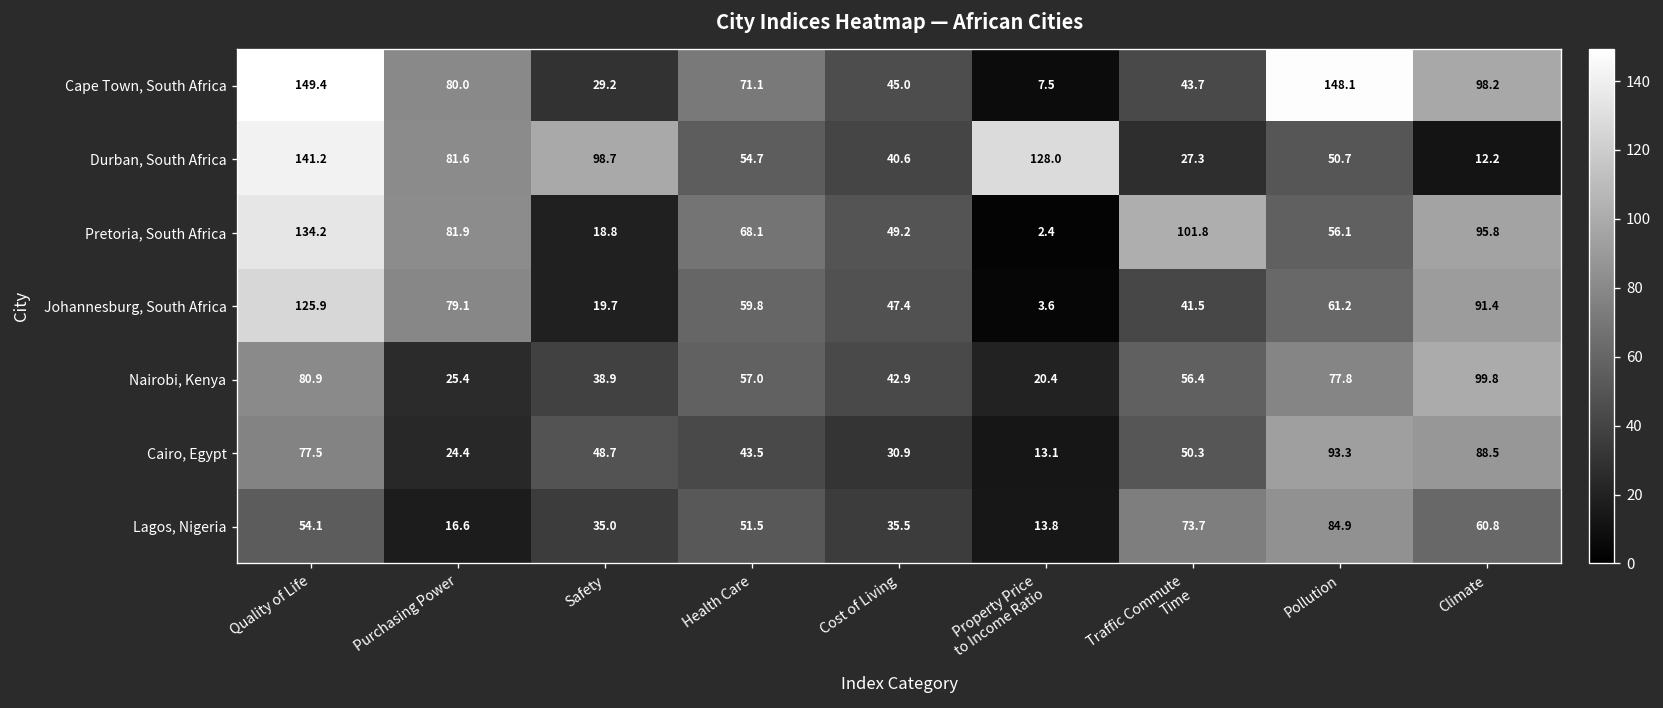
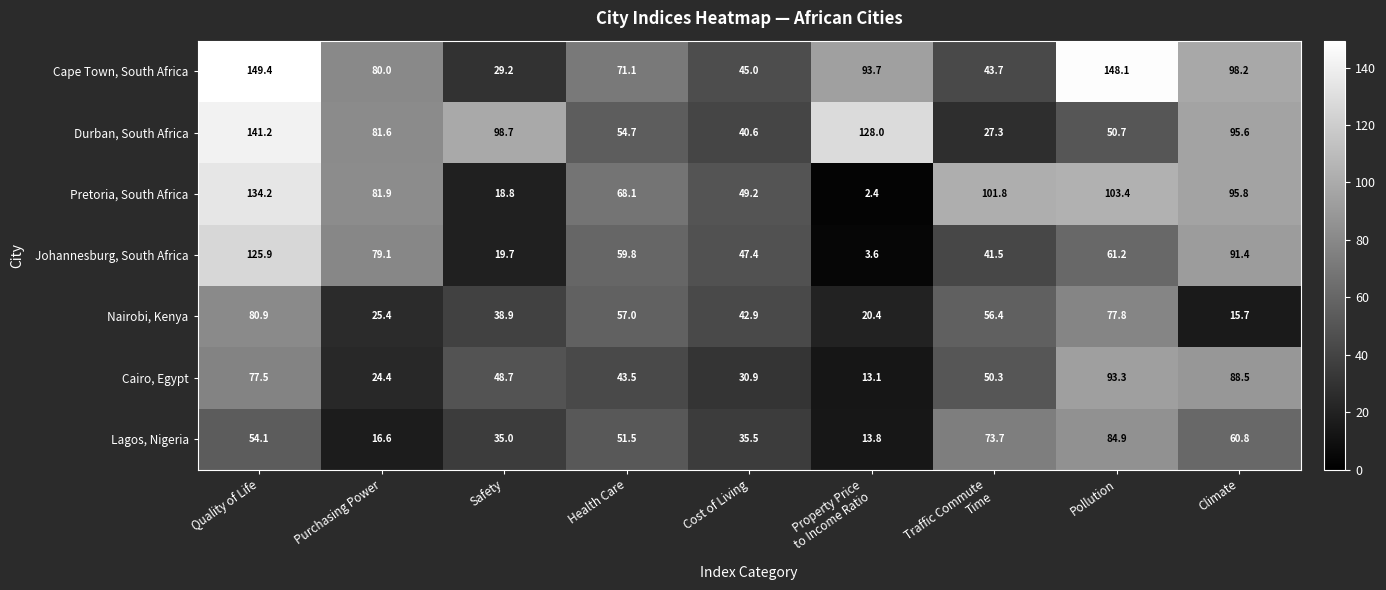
  {
    "Cape Town, South Africa": {
      "Quality of Life": 149.4,
      "Purchasing Power": 80.0,
      "Safety": 29.2,
      "Health Care": 71.1,
      "Cost of Living": 45.0,
-     "Property Price to Income Ratio": 7.5,
+     "Property Price to Income Ratio": 93.7,
      "Traffic Commute Time": 43.7,
      "Pollution": 148.1,
      "Climate": 98.2
    },
    "Durban, South Africa": {
      "Quality of Life": 141.2,
      "Purchasing Power": 81.6,
      "Safety": 98.7,
      "Health Care": 54.7,
      "Cost of Living": 40.6,
      "Property Price to Income Ratio": 128.0,
      "Traffic Commute Time": 27.3,
      "Pollution": 50.7,
-     "Climate": 12.2
+     "Climate": 95.6
    },
    "Pretoria, South Africa": {
      "Quality of Life": 134.2,
      "Purchasing Power": 81.9,
      "Safety": 18.8,
      "Health Care": 68.1,
      "Cost of Living": 49.2,
      "Property Price to Income Ratio": 2.4,
      "Traffic Commute Time": 101.8,
-     "Pollution": 56.1,
+     "Pollution": 103.4,
      "Climate": 95.8
    },
    "Johannesburg, South Africa": {
      "Quality of Life": 125.9,
      "Purchasing Power": 79.1,
      "Safety": 19.7,
      "Health Care": 59.8,
      "Cost of Living": 47.4,
      "Property Price to Income Ratio": 3.6,
      "Traffic Commute Time": 41.5,
      "Pollution": 61.2,
      "Climate": 91.4
    },
    "Nairobi, Kenya": {
      "Quality of Life": 80.9,
      "Purchasing Power": 25.4,
      "Safety": 38.9,
      "Health Care": 57.0,
      "Cost of Living": 42.9,
      "Property Price to Income Ratio": 20.4,
      "Traffic Commute Time": 56.4,
      "Pollution": 77.8,
-     "Climate": 99.8
+     "Climate": 15.7
    },
    "Cairo, Egypt": {
      "Quality of Life": 77.5,
      "Purchasing Power": 24.4,
      "Safety": 48.7,
      "Health Care": 43.5,
      "Cost of Living": 30.9,
      "Property Price to Income Ratio": 13.1,
      "Traffic Commute Time": 50.3,
      "Pollution": 93.3,
      "Climate": 88.5
    },
    "Lagos, Nigeria": {
      "Quality of Life": 54.1,
      "Purchasing Power": 16.6,
      "Safety": 35.0,
      "Health Care": 51.5,
      "Cost of Living": 35.5,
      "Property Price to Income Ratio": 13.8,
      "Traffic Commute Time": 73.7,
      "Pollution": 84.9,
      "Climate": 60.8
    }
  }
